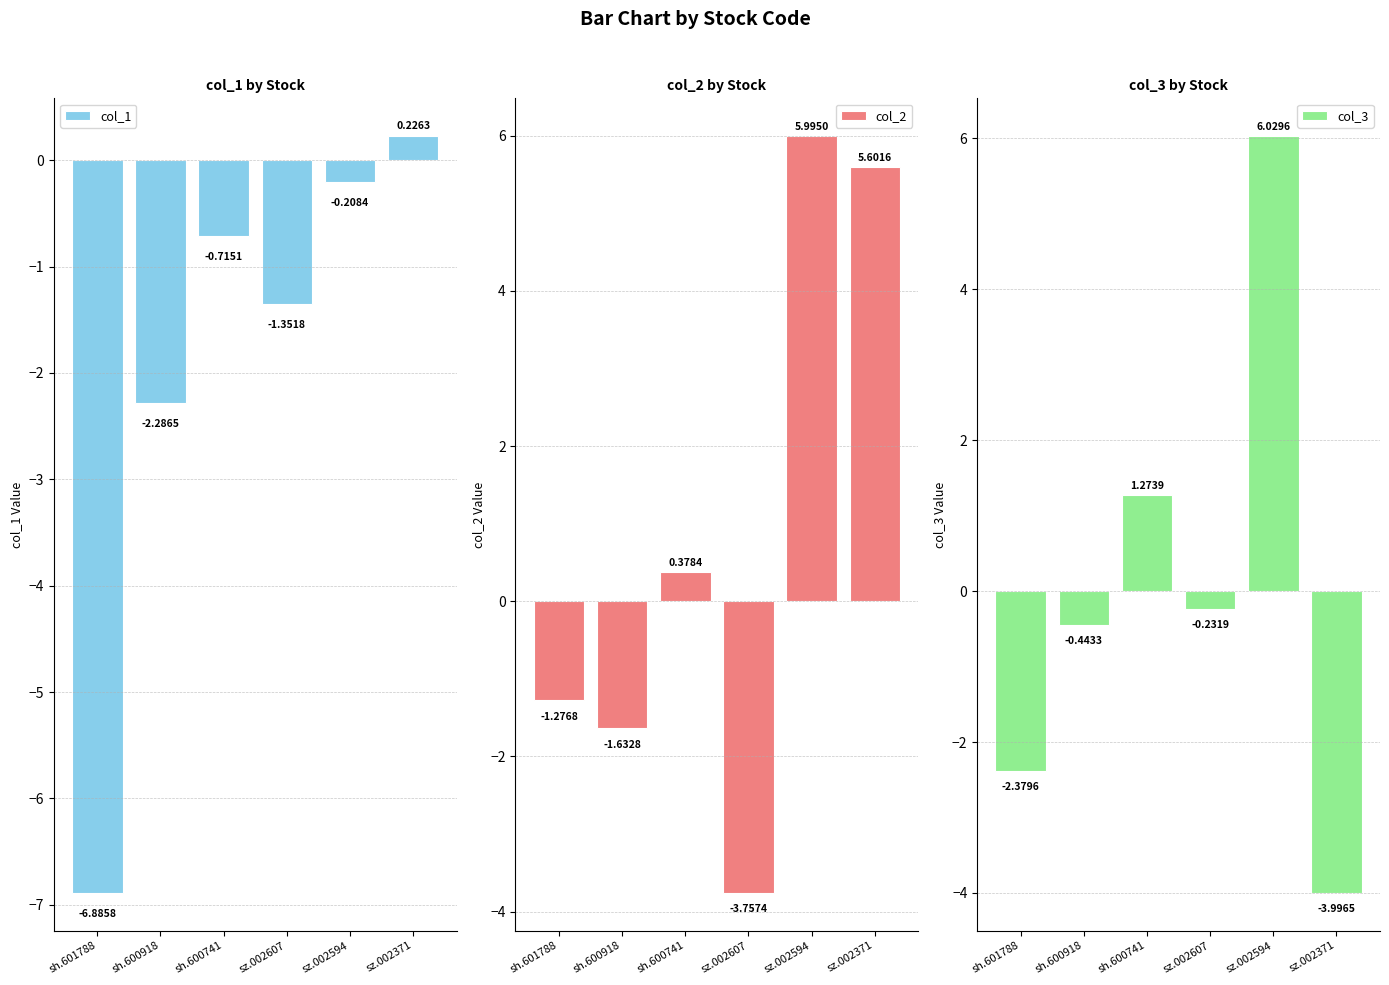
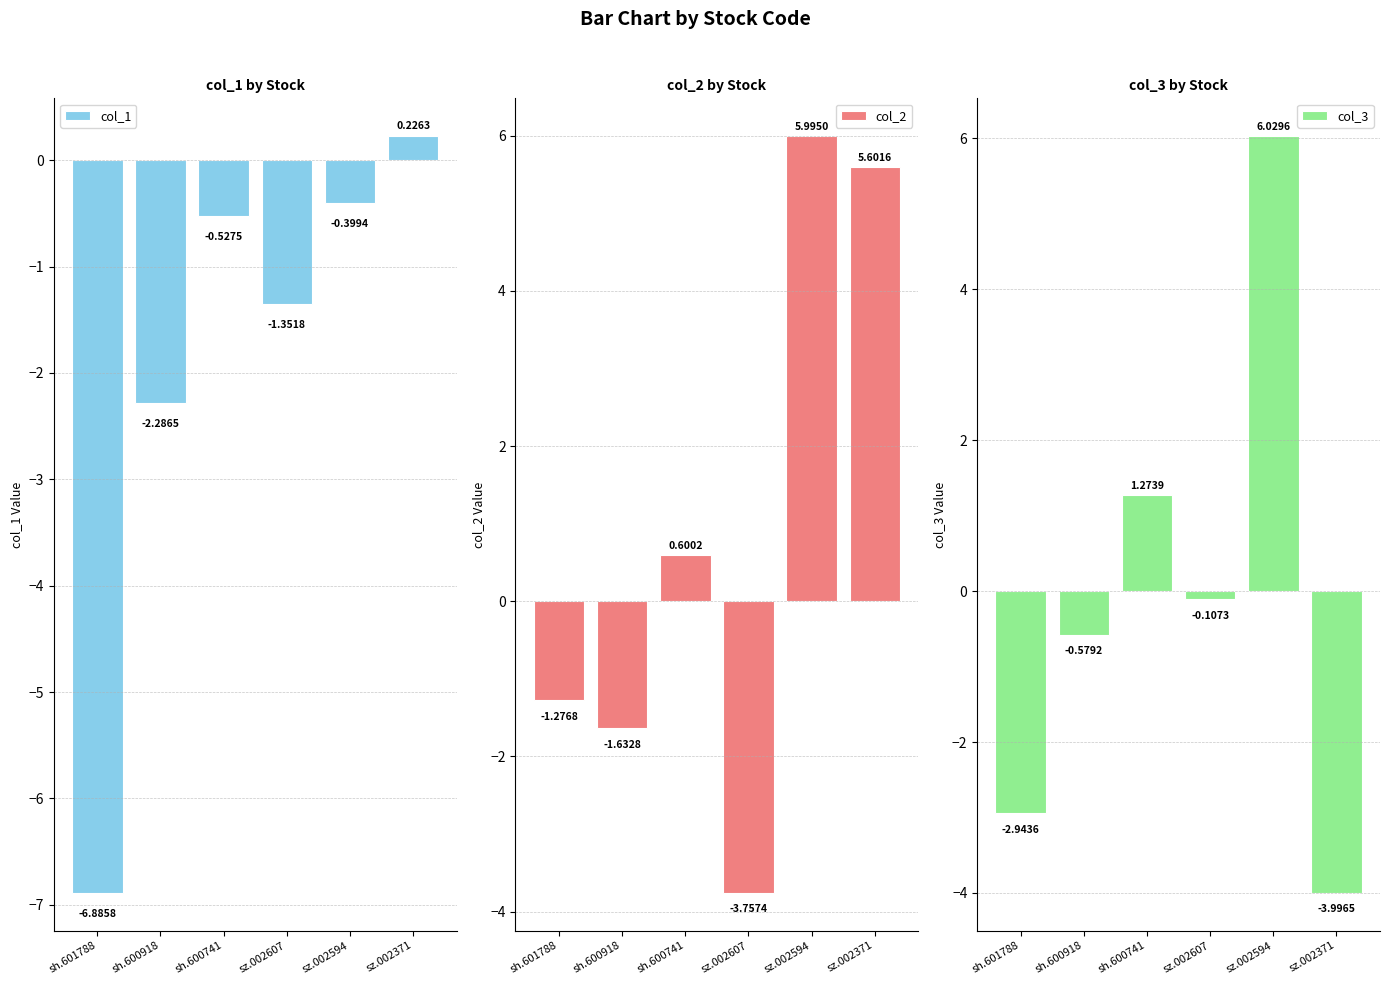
  {
    "col_1 by Stock": {
      "sh.601788": -6.8858,
      "sh.600918": -2.2865,
-     "sh.600741": -0.7151,
+     "sh.600741": -0.5275,
      "sz.002607": -1.3518,
-     "sz.002594": -0.2084,
+     "sz.002594": -0.3994,
      "sz.002371": 0.2263
    },
    "col_2 by Stock": {
      "sh.601788": -1.2768,
      "sh.600918": -1.6328,
-     "sh.600741": 0.3784,
+     "sh.600741": 0.6002,
      "sz.002607": -3.7574,
      "sz.002594": 5.9950,
      "sz.002371": 5.6016
    },
    "col_3 by Stock": {
-     "sh.601788": -2.3796,
-     "sh.600918": -0.4433,
+     "sh.601788": -2.9436,
+     "sh.600918": -0.5792,
      "sh.600741": 1.2739,
-     "sz.002607": -0.2319,
+     "sz.002607": -0.1073,
      "sz.002594": 6.0296,
      "sz.002371": -3.9965
    }
  }
